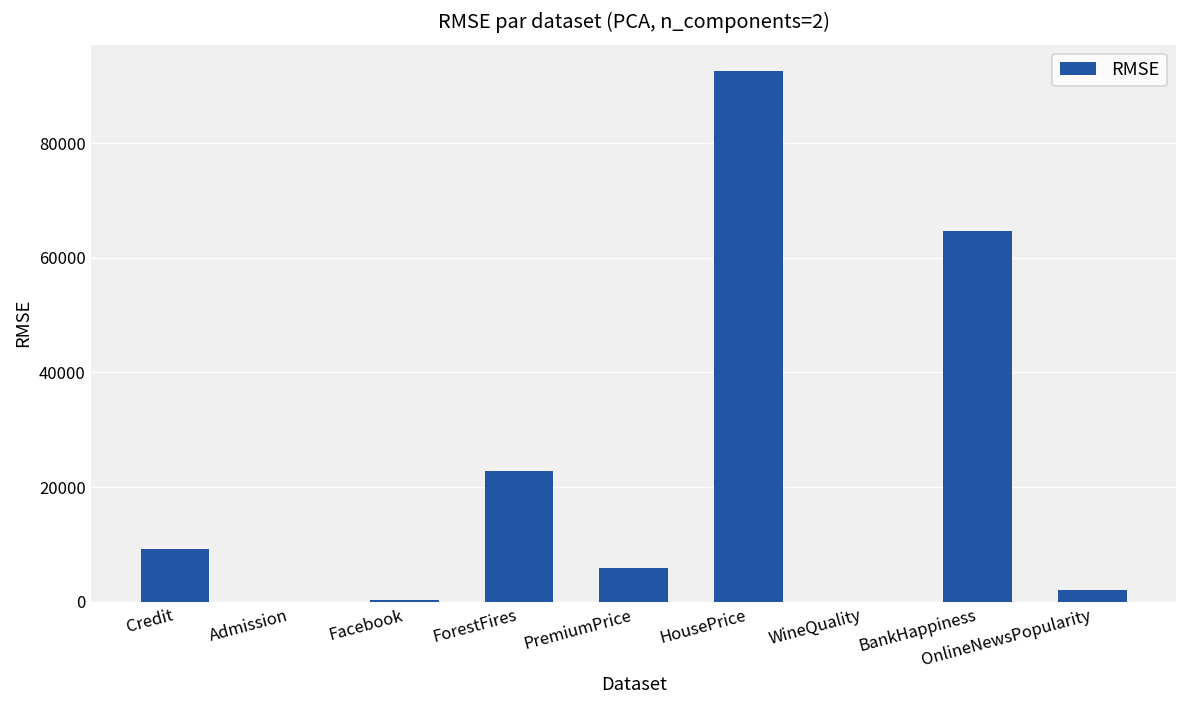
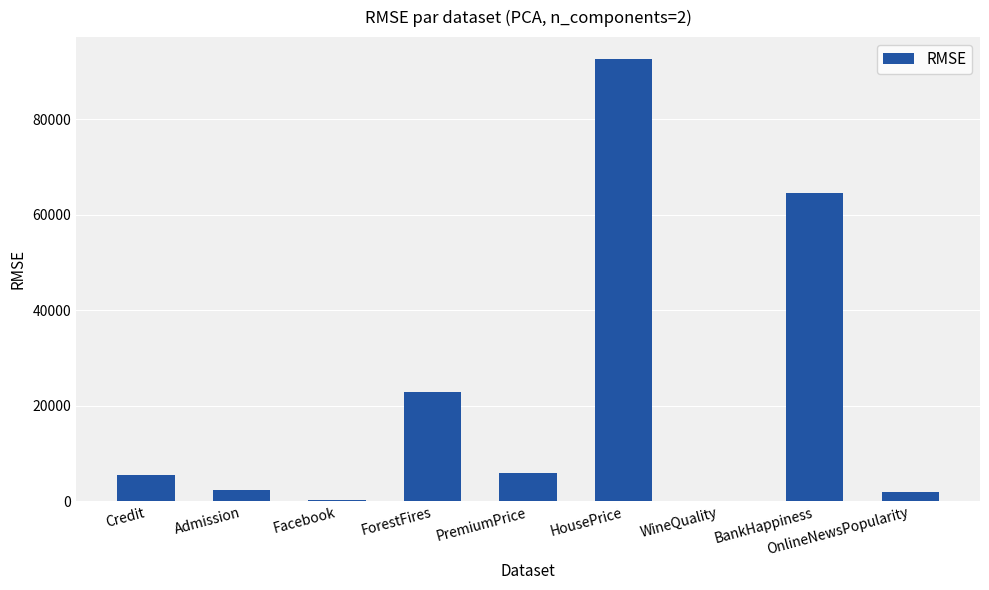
  {
-   "Credit": 9000,
-   "Admission": 0,
+   "Credit": 6000,
+   "Admission": 2000,
    "ForestFires": 23000,
    "PremiumPrice": 6000,
    "HousePrice": 93000,
    "BankHappiness": 65000,
    "OnlineNewsPopularity": 2000
  }
